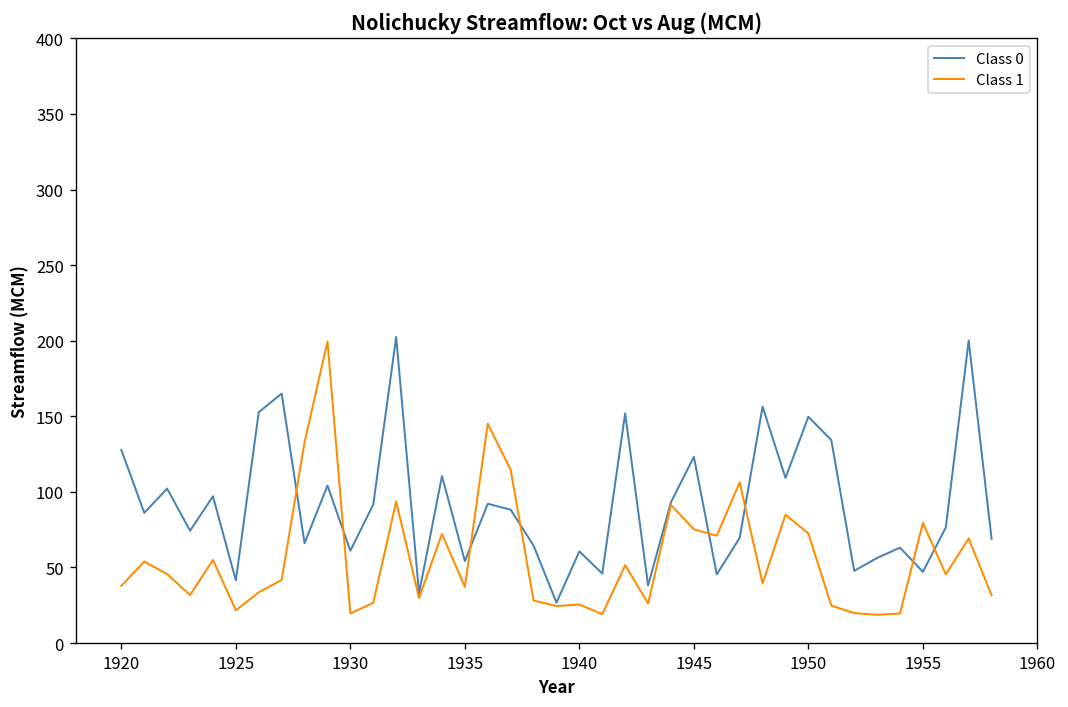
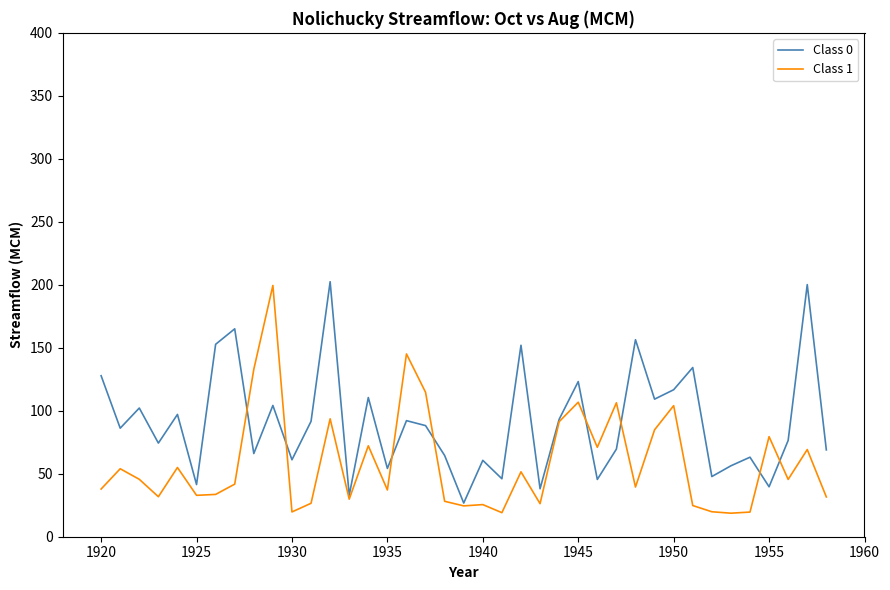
  {
    "Class 0": {
      "1920": 128,
      "1925": 41,
      "1930": 61,
      "1935": 54,
      "1940": 61,
      "1945": 123,
-     "1950": 150,
-     "1955": 47
+     "1950": 117,
+     "1955": 40
    },
    "Class 1": {
      "1920": 38,
-     "1925": 22,
+     "1925": 33,
      "1930": 20,
      "1935": 37,
      "1940": 26,
-     "1945": 75,
-     "1950": 73,
+     "1945": 107,
+     "1950": 104,
      "1955": 79
    }
  }
